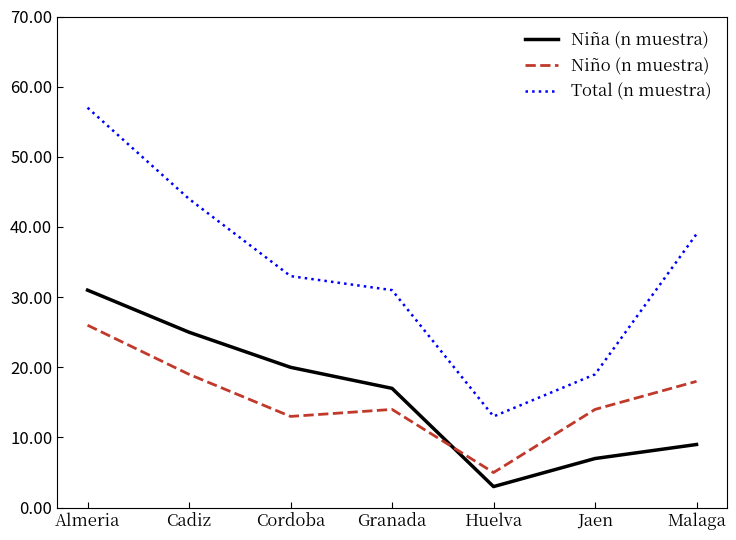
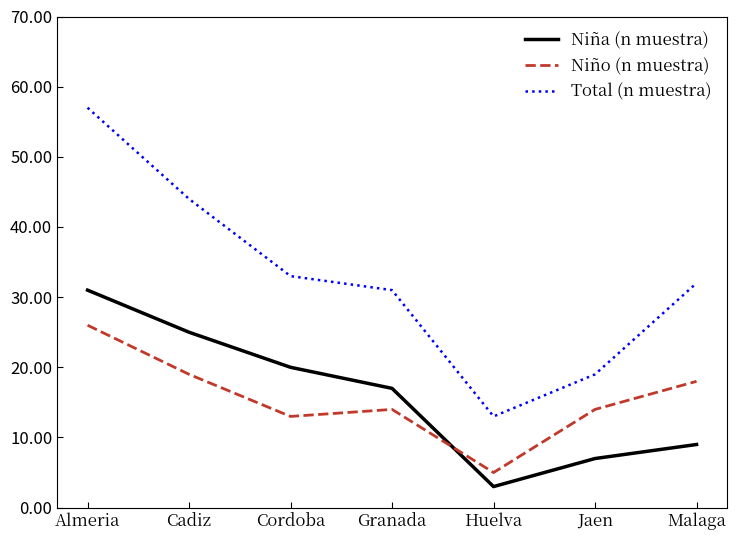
  {
    "Niña (n muestra)": {
      "Almeria": 31,
      "Cadiz": 25,
      "Cordoba": 20,
      "Granada": 17,
      "Huelva": 3,
      "Jaen": 7,
      "Malaga": 9
    },
    "Niño (n muestra)": {
      "Almeria": 26,
      "Cadiz": 19,
      "Cordoba": 13,
      "Granada": 14,
      "Huelva": 5,
      "Jaen": 14,
      "Malaga": 18
    },
    "Total (n muestra)": {
      "Almeria": 57,
      "Cadiz": 44,
      "Cordoba": 33,
      "Granada": 31,
      "Huelva": 13,
      "Jaen": 19,
-     "Malaga": 39
+     "Malaga": 32
    }
  }
